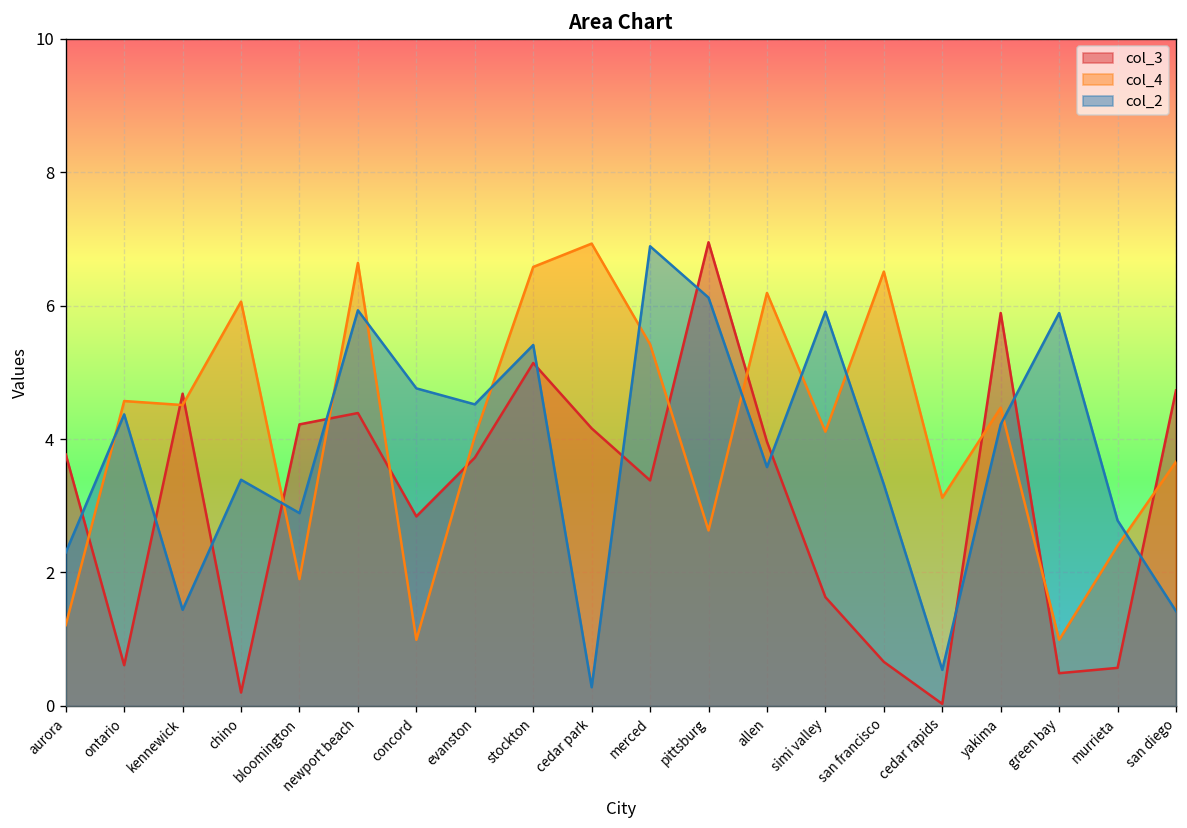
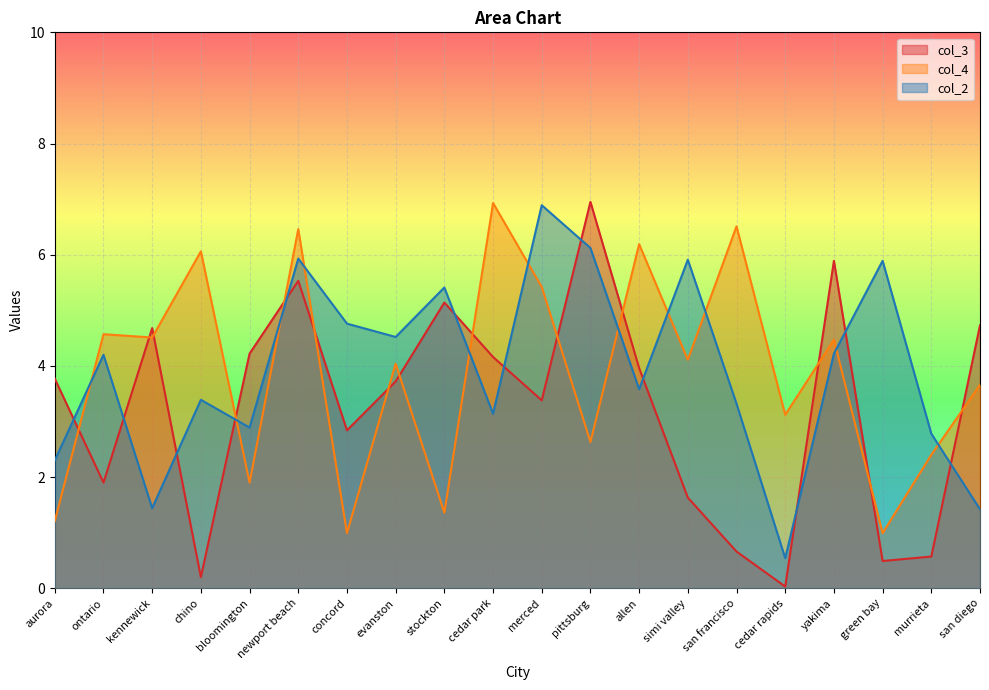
  {
    "col_3": {
      "aurora": 3.8,
-     "ontario": 0.6,
+     "ontario": 1.9,
      "kennewick": 4.7,
      "chino": 0.2,
      "bloomington": 4.2,
-     "newport beach": 4.4,
+     "newport beach": 5.5,
      "concord": 2.8,
      "evanston": 3.7,
      "stockton": 5.1,
      "cedar park": 4.2,
      "merced": 3.4,
      "pittsburg": 7.0,
      "allen": 4.0,
      "simi valley": 1.6,
      "san francisco": 0.7,
      "cedar rapids": 0.0,
      "yakima": 5.9,
      "green bay": 0.5,
      "murrieta": 0.6,
      "san diego": 4.7
    },
    "col_4": {
      "aurora": 1.2,
      "ontario": 4.6,
      "kennewick": 4.5,
      "chino": 6.1,
      "bloomington": 1.9,
-     "newport beach": 6.6,
+     "newport beach": 6.5,
      "concord": 1.0,
      "evanston": 4.0,
-     "stockton": 6.6,
+     "stockton": 1.4,
      "cedar park": 6.9,
      "merced": 5.4,
      "pittsburg": 2.6,
      "allen": 6.2,
      "simi valley": 4.1,
      "san francisco": 6.5,
      "cedar rapids": 3.1,
      "yakima": 4.5,
      "green bay": 1.0,
      "murrieta": 2.4,
      "san diego": 3.7
    },
    "col_2": {
      "aurora": 2.3,
-     "ontario": 4.4,
+     "ontario": 4.2,
      "kennewick": 1.4,
      "chino": 3.4,
      "bloomington": 2.9,
      "newport beach": 5.9,
      "concord": 4.8,
      "evanston": 4.5,
      "stockton": 5.4,
-     "cedar park": 0.3,
+     "cedar park": 3.1,
      "merced": 6.9,
      "pittsburg": 6.1,
      "allen": 3.6,
      "simi valley": 5.9,
      "san francisco": 3.3,
      "cedar rapids": 0.5,
      "yakima": 4.2,
      "green bay": 5.9,
      "murrieta": 2.8,
      "san diego": 1.4
    }
  }
